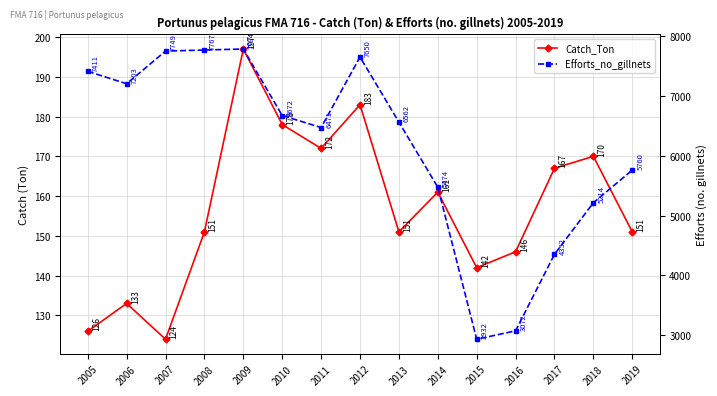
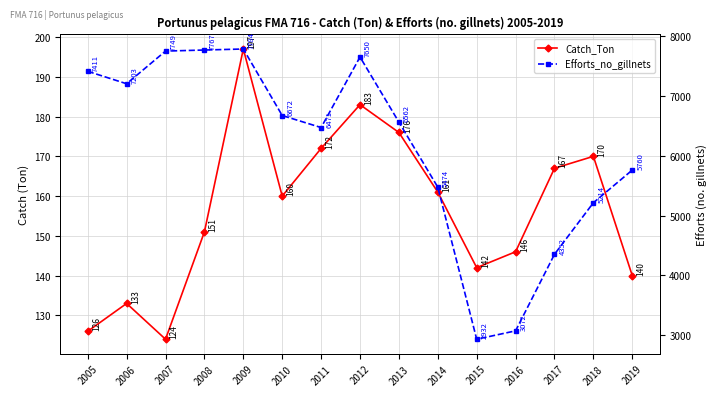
  {
    "Catch_Ton": {
      "2005": 126,
      "2006": 133,
      "2007": 124,
      "2008": 151,
-     "2010": 178,
+     "2010": 160,
      "2011": 172,
      "2012": 183,
-     "2013": 151,
+     "2013": 176,
      "2015": 142,
      "2016": 146,
      "2017": 167,
      "2018": 170,
-     "2019": 151
+     "2019": 140
    },
    "Efforts_no_gillnets": {
      "2005": 7411,
      "2006": 7203,
      "2007": 7749,
      "2008": 7767,
      "2010": 6672,
      "2011": 6471,
      "2012": 7650,
      "2015": 2932,
      "2016": 3072,
      "2017": 4352,
      "2018": 5214,
      "2019": 5760
    }
  }
